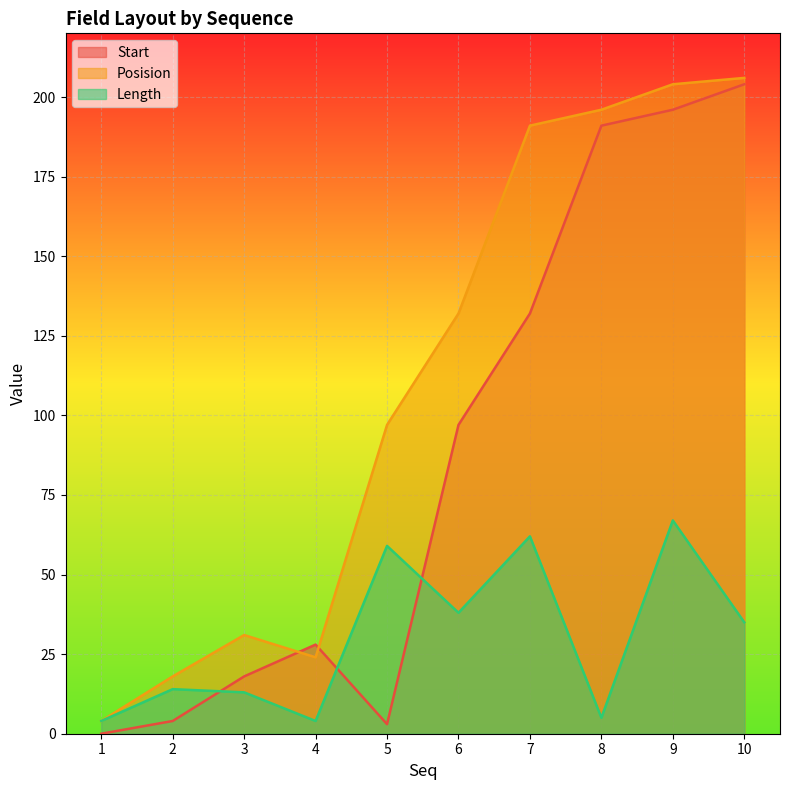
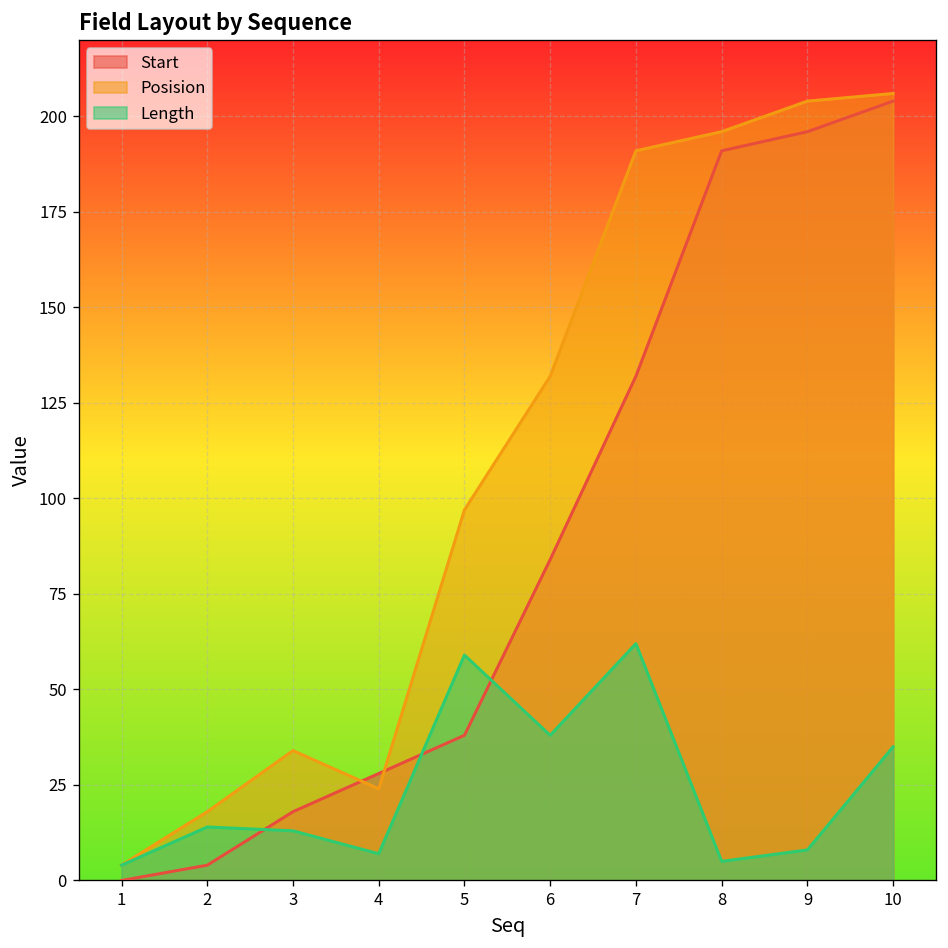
  {
    "Start": {
      "1": 0,
      "2": 4,
      "3": 18,
      "4": 28,
-     "5": 3,
-     "6": 97,
+     "5": 38,
+     "6": 84,
      "7": 132,
      "8": 191,
      "9": 196,
      "10": 204
    },
    "Posision": {
      "2": 18,
-     "3": 31,
+     "3": 34,
      "4": 24,
      "5": 97,
      "6": 132,
      "7": 191,
      "8": 196,
      "9": 204,
      "10": 206
    },
    "Length": {
      "2": 14,
      "3": 13,
-     "4": 4,
+     "4": 7,
      "5": 59,
      "6": 38,
      "7": 62,
      "8": 5,
-     "9": 67,
+     "9": 8,
      "10": 35
    }
  }
